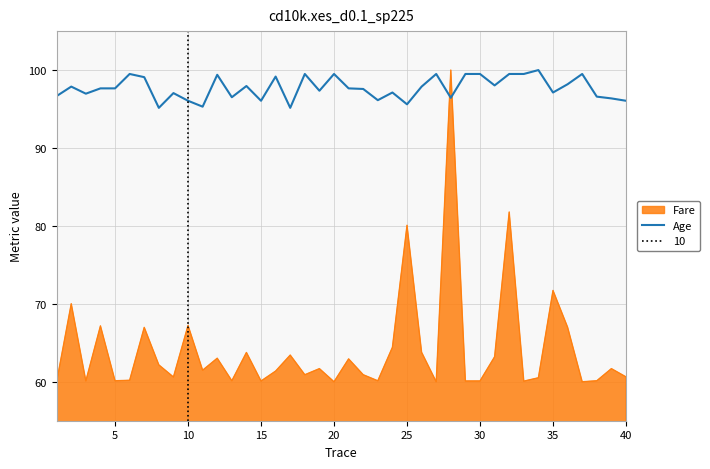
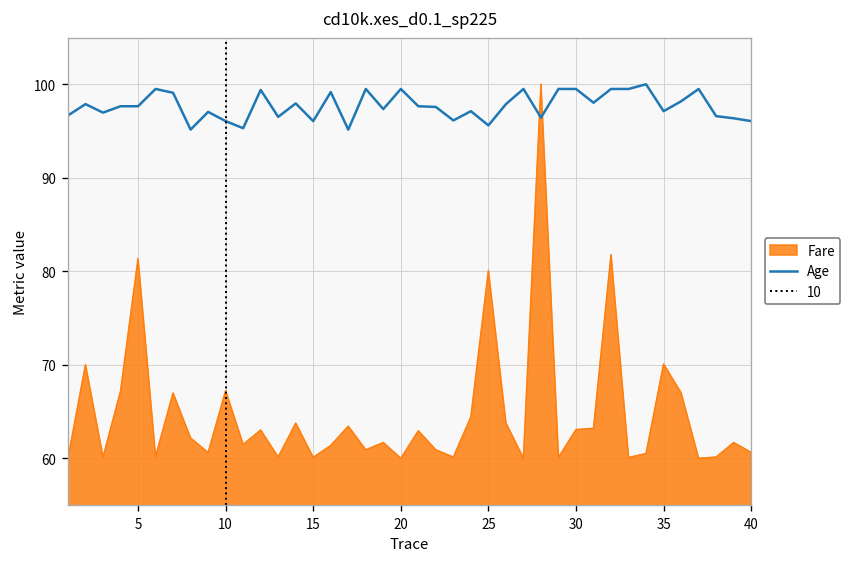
  {
    "Fare": {
-     "5": 60,
+     "5": 81,
      "10": 67,
      "15": 60,
      "20": 60,
      "25": 80,
-     "30": 60,
-     "35": 72,
+     "30": 63,
+     "35": 70,
      "40": 61
    },
    "Age": {
      "5": 98,
      "10": 96,
      "15": 96,
      "20": 100,
      "25": 96,
      "30": 100,
      "35": 97,
      "40": 96
    }
  }
